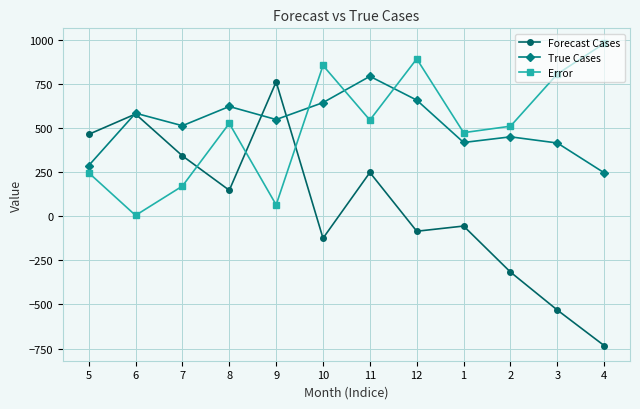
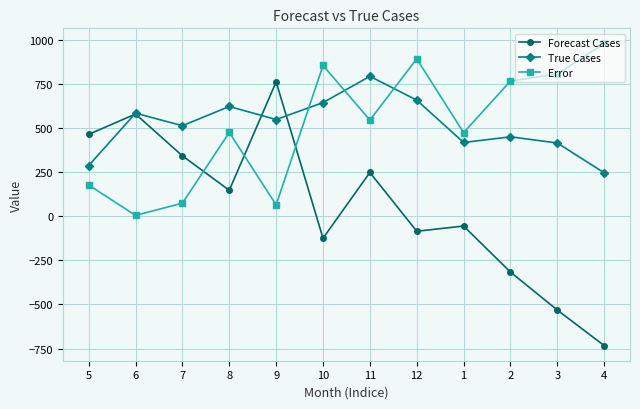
  {
    "Error": {
-     "5": 250,
+     "5": 180,
      "6": 0,
-     "7": 170,
-     "8": 530,
+     "7": 70,
+     "8": 470,
      "9": 60,
      "10": 850,
      "11": 550,
      "12": 890,
      "1": 470,
-     "2": 510
+     "2": 770
    }
  }
